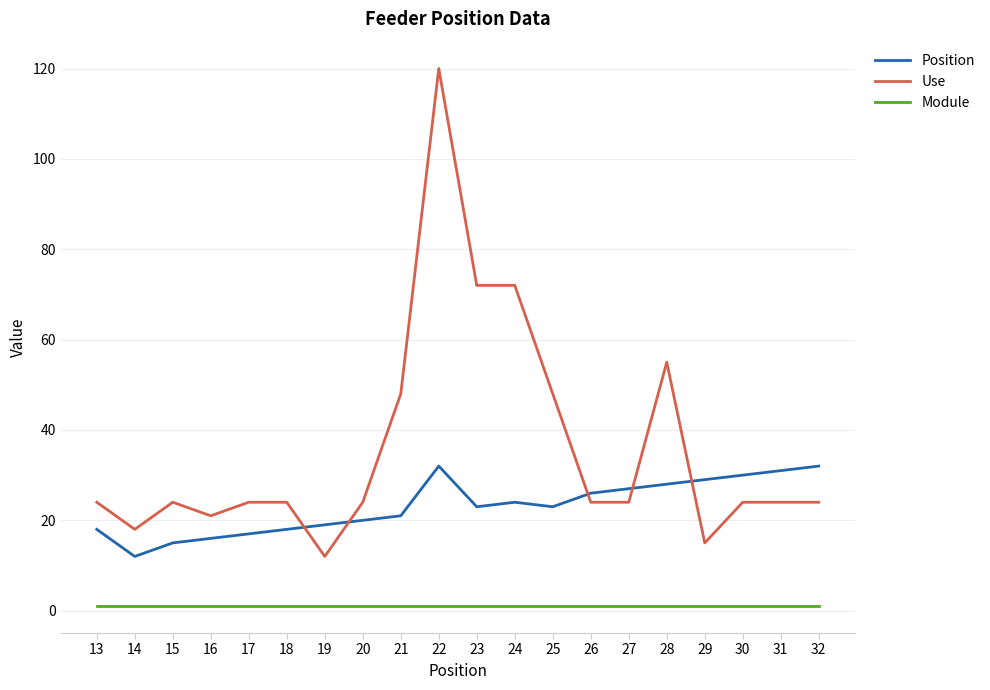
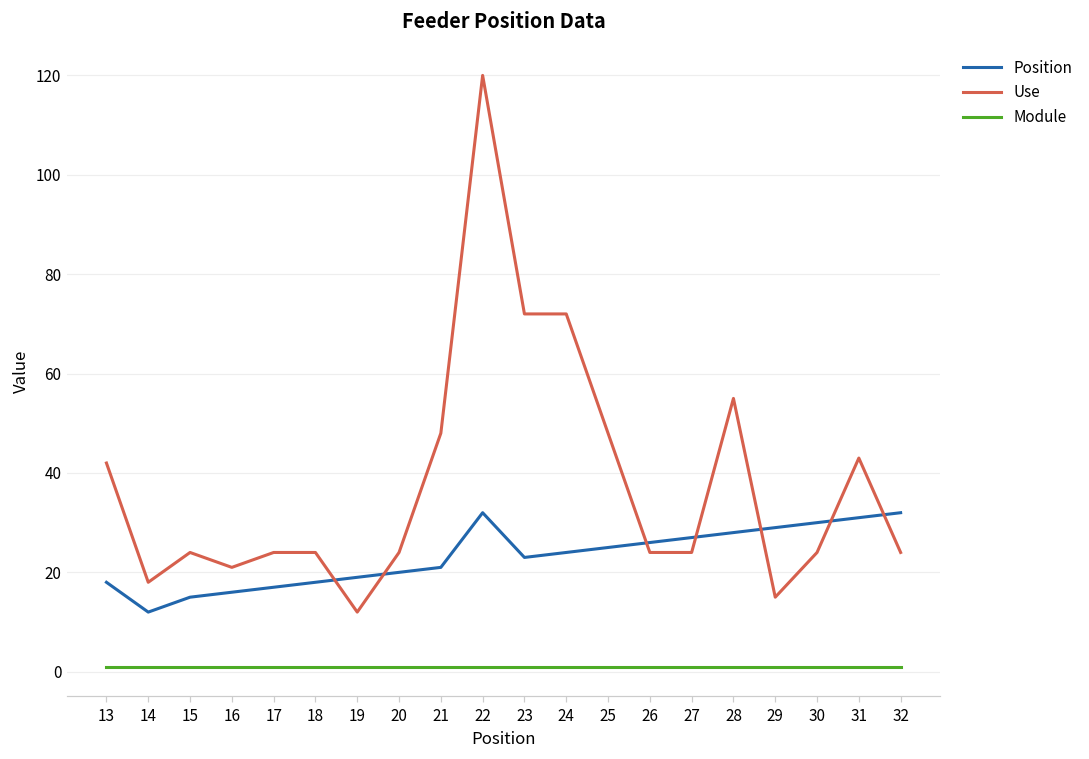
  {
    "Position": {
      "13": 18,
      "14": 12,
      "15": 15,
      "16": 16,
      "17": 17,
      "18": 18,
      "19": 19,
      "20": 20,
      "21": 21,
      "22": 32,
      "23": 23,
      "24": 24,
-     "25": 23,
+     "25": 25,
      "26": 26,
      "27": 27,
      "28": 28,
      "29": 29,
      "30": 30,
      "31": 31,
      "32": 32
    },
    "Use": {
-     "13": 24,
+     "13": 42,
      "14": 18,
      "15": 24,
      "16": 21,
      "17": 24,
      "18": 24,
      "19": 12,
      "20": 24,
      "21": 48,
      "22": 120,
      "23": 72,
      "24": 72,
      "25": 48,
      "26": 24,
      "27": 24,
      "28": 55,
      "29": 15,
      "30": 24,
-     "31": 24,
+     "31": 43,
      "32": 24
    },
    "Module": {
      "13": 1,
      "14": 1,
      "15": 1,
      "16": 1,
      "17": 1,
      "18": 1,
      "19": 1,
      "20": 1,
      "21": 1,
      "22": 1,
      "23": 1,
      "24": 1,
      "25": 1,
      "26": 1,
      "27": 1,
      "28": 1,
      "29": 1,
      "30": 1,
      "31": 1,
      "32": 1
    }
  }
